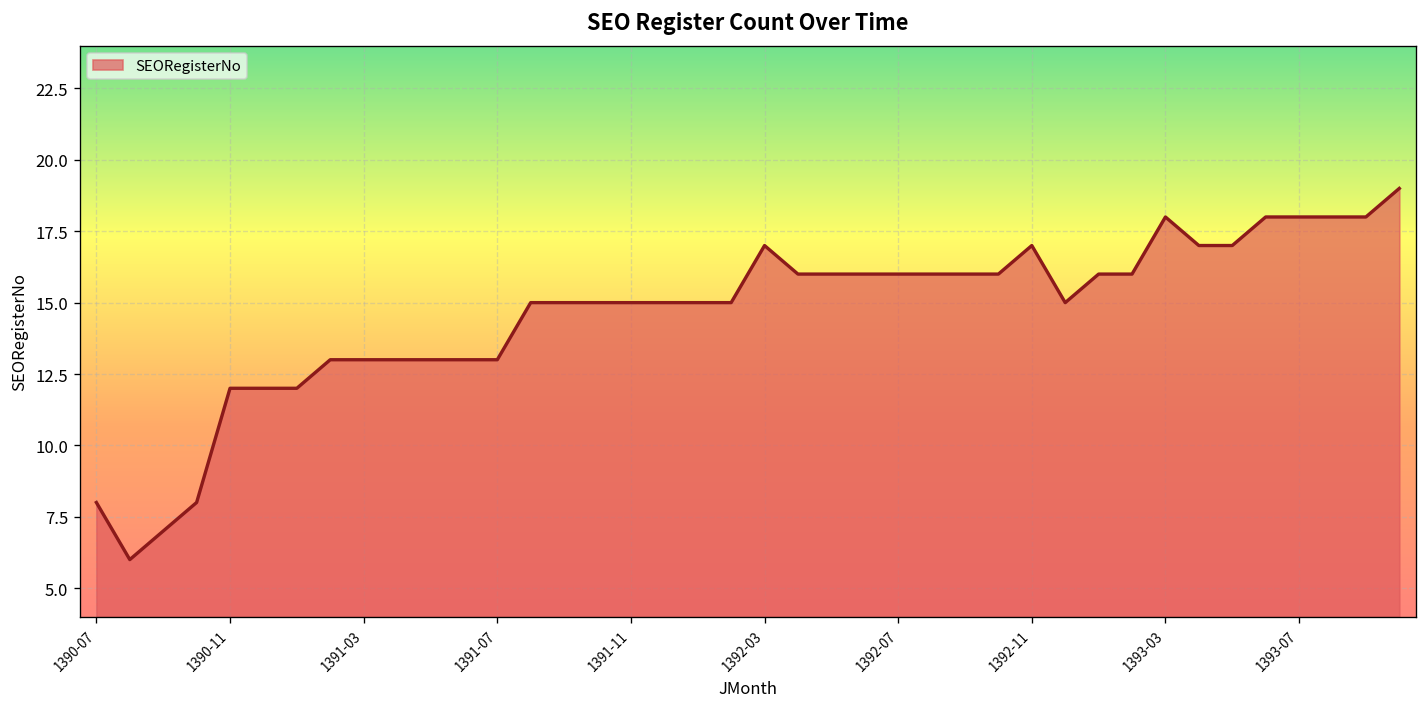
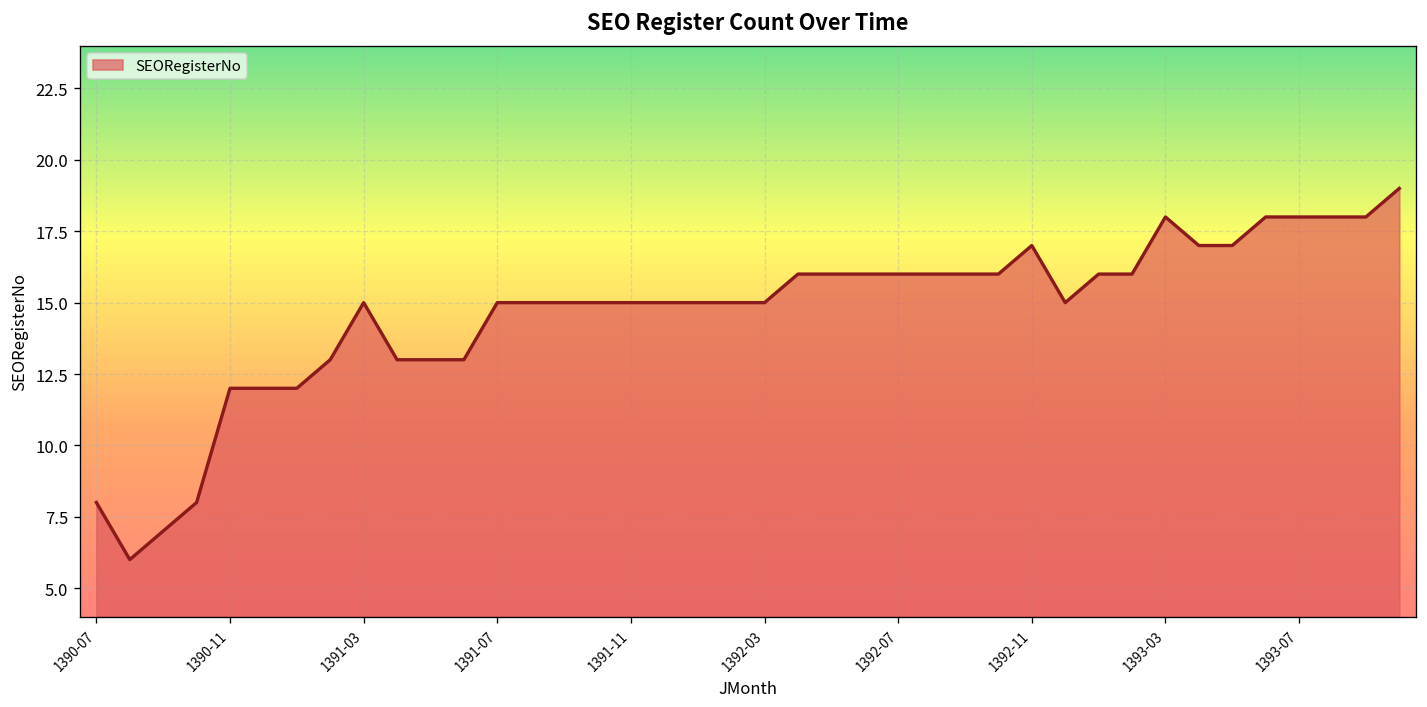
  {
    "1390-07": 8,
    "1390-11": 12,
-   "1391-03": 13,
-   "1391-07": 13,
+   "1391-03": 15,
+   "1391-07": 15,
    "1391-11": 15,
-   "1392-03": 17,
+   "1392-03": 15,
    "1392-07": 16,
    "1392-11": 17,
    "1393-03": 18,
    "1393-07": 18
  }
